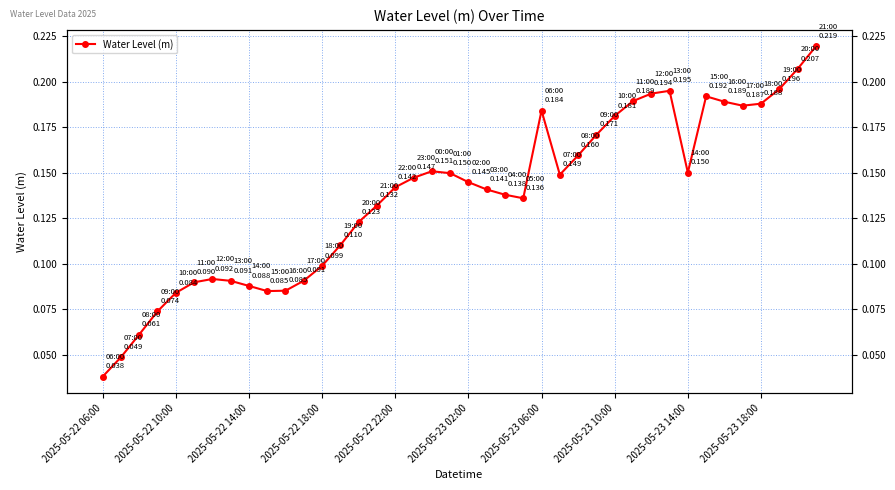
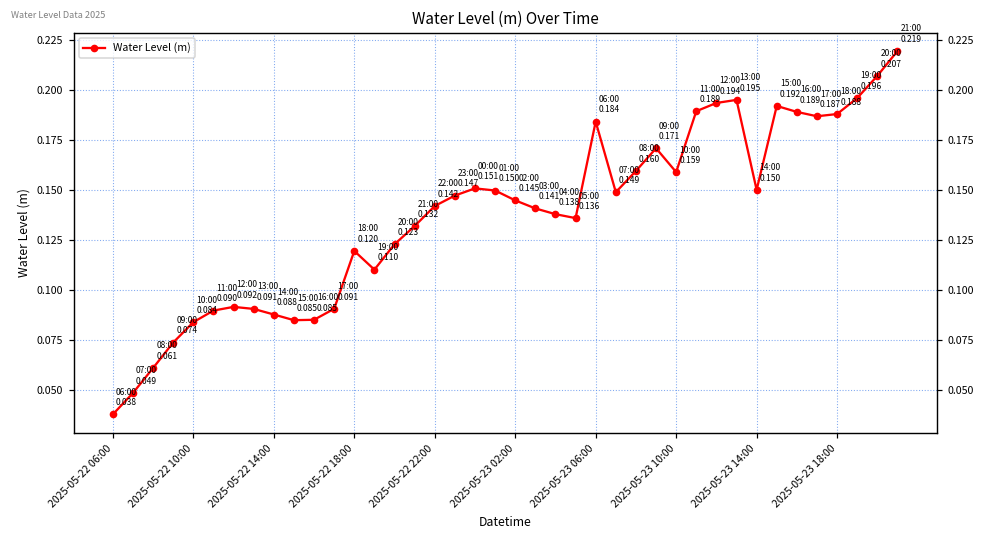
  {
    "2025-05-22 10:00": "00",
    "2025-05-22 14:00": "00",
-   "2025-05-22 18:00": "0.099",
+   "2025-05-22 18:00": "0.120",
    "2025-05-22 22:00": "00",
    "2025-05-23 02:00": "00",
    "2025-05-23 06:00": "00",
-   "2025-05-23 10:00": "0.181",
+   "2025-05-23 10:00": "0.159",
    "2025-05-23 14:00": "00",
    "2025-05-23 18:00": "00"
  }
